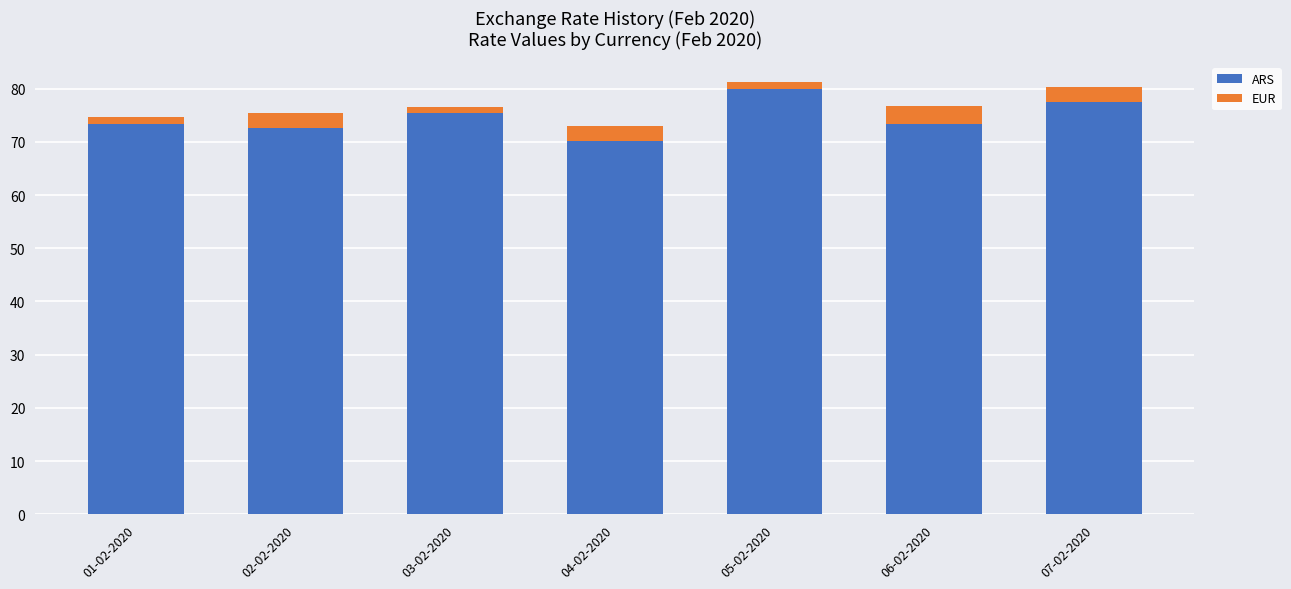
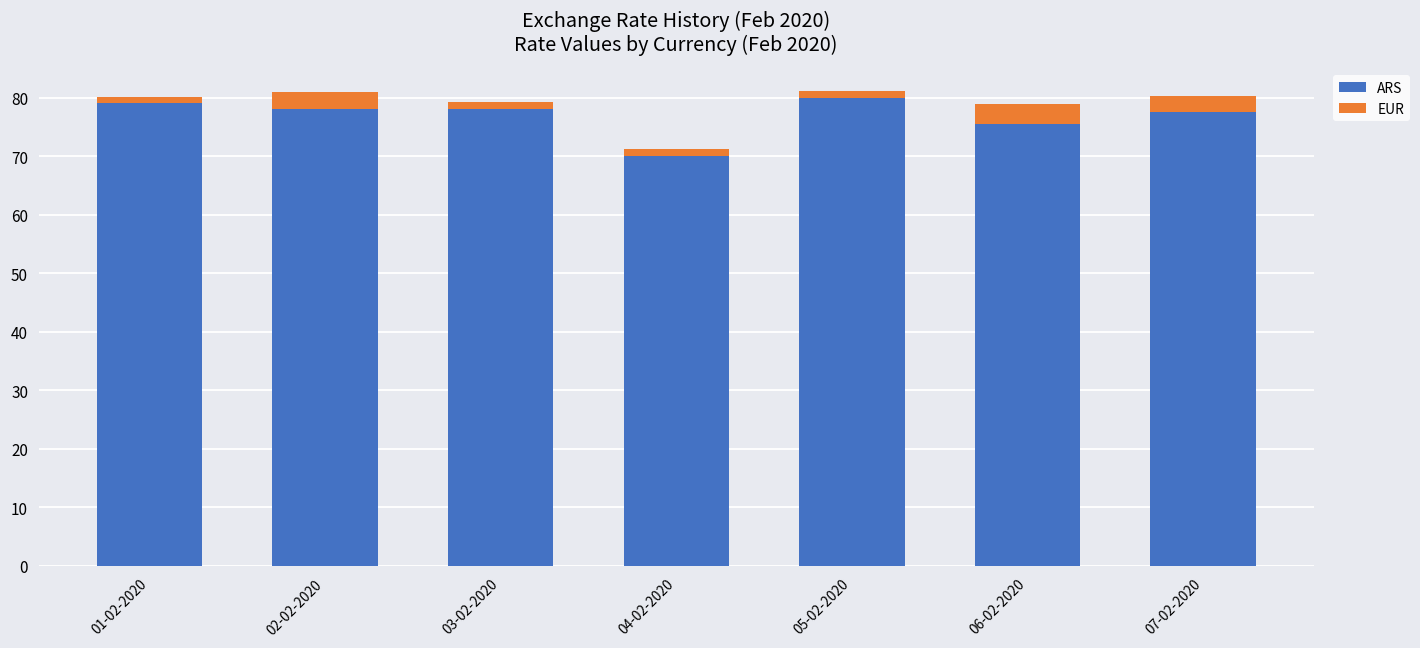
  {
    "ARS": {
-     "01-02-2020": 73,
-     "02-02-2020": 73,
-     "03-02-2020": 75,
+     "01-02-2020": 79,
+     "02-02-2020": 78,
+     "03-02-2020": 78,
      "04-02-2020": 70,
      "05-02-2020": 80,
-     "06-02-2020": 73,
+     "06-02-2020": 76,
      "07-02-2020": 78
    },
    "EUR": {
      "01-02-2020": 1,
      "02-02-2020": 3,
      "03-02-2020": 1,
-     "04-02-2020": 3,
+     "04-02-2020": 1,
      "05-02-2020": 1,
      "06-02-2020": 3,
      "07-02-2020": 3
    }
  }
